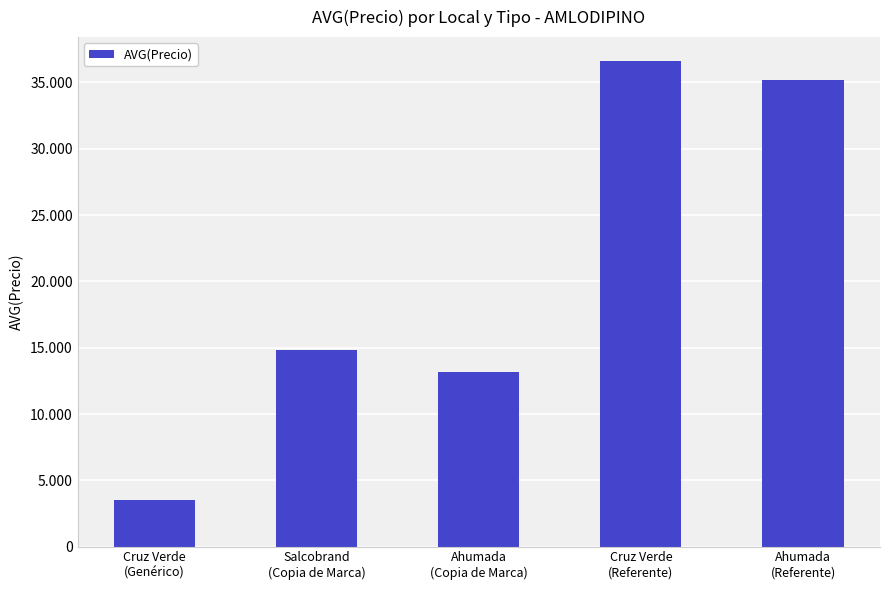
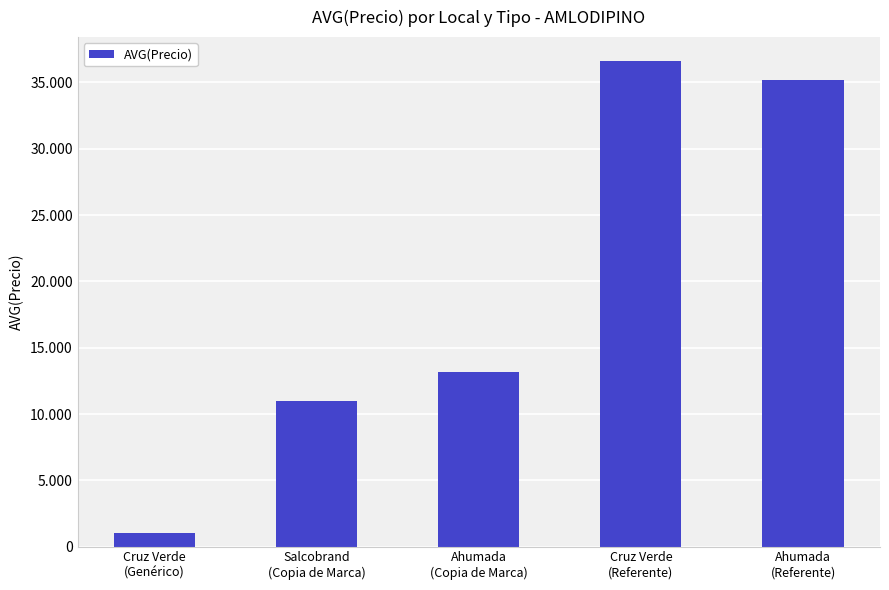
  {
-   "Cruz Verde (Genérico)": 3.5,
-   "Salcobrand (Copia de Marca)": 14.8,
+   "Cruz Verde (Genérico)": 1.0,
+   "Salcobrand (Copia de Marca)": 11.0,
    "Ahumada (Copia de Marca)": 13.2,
    "Cruz Verde (Referente)": 36.6,
    "Ahumada (Referente)": 35.2
  }
